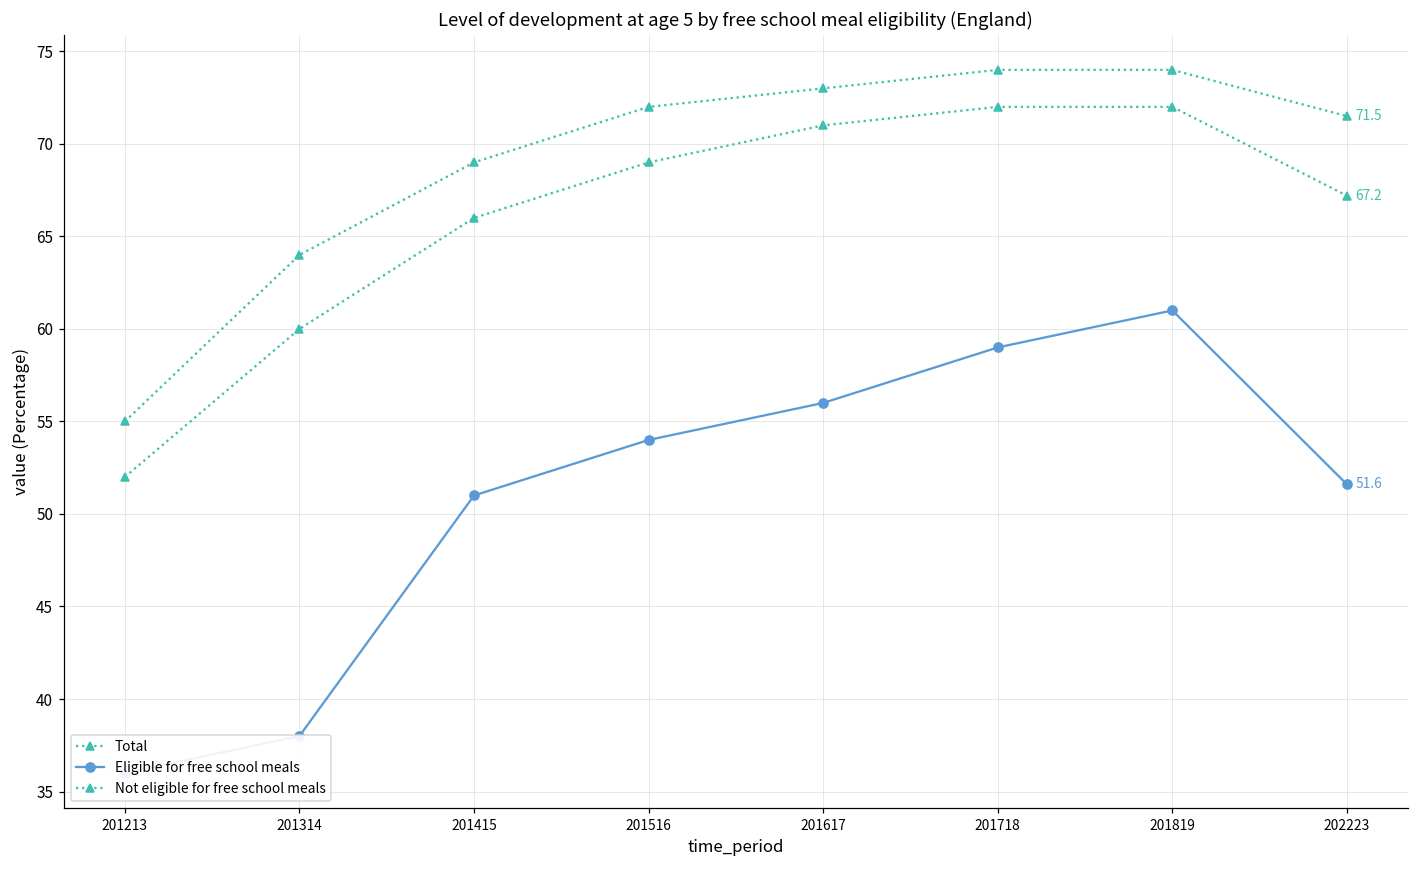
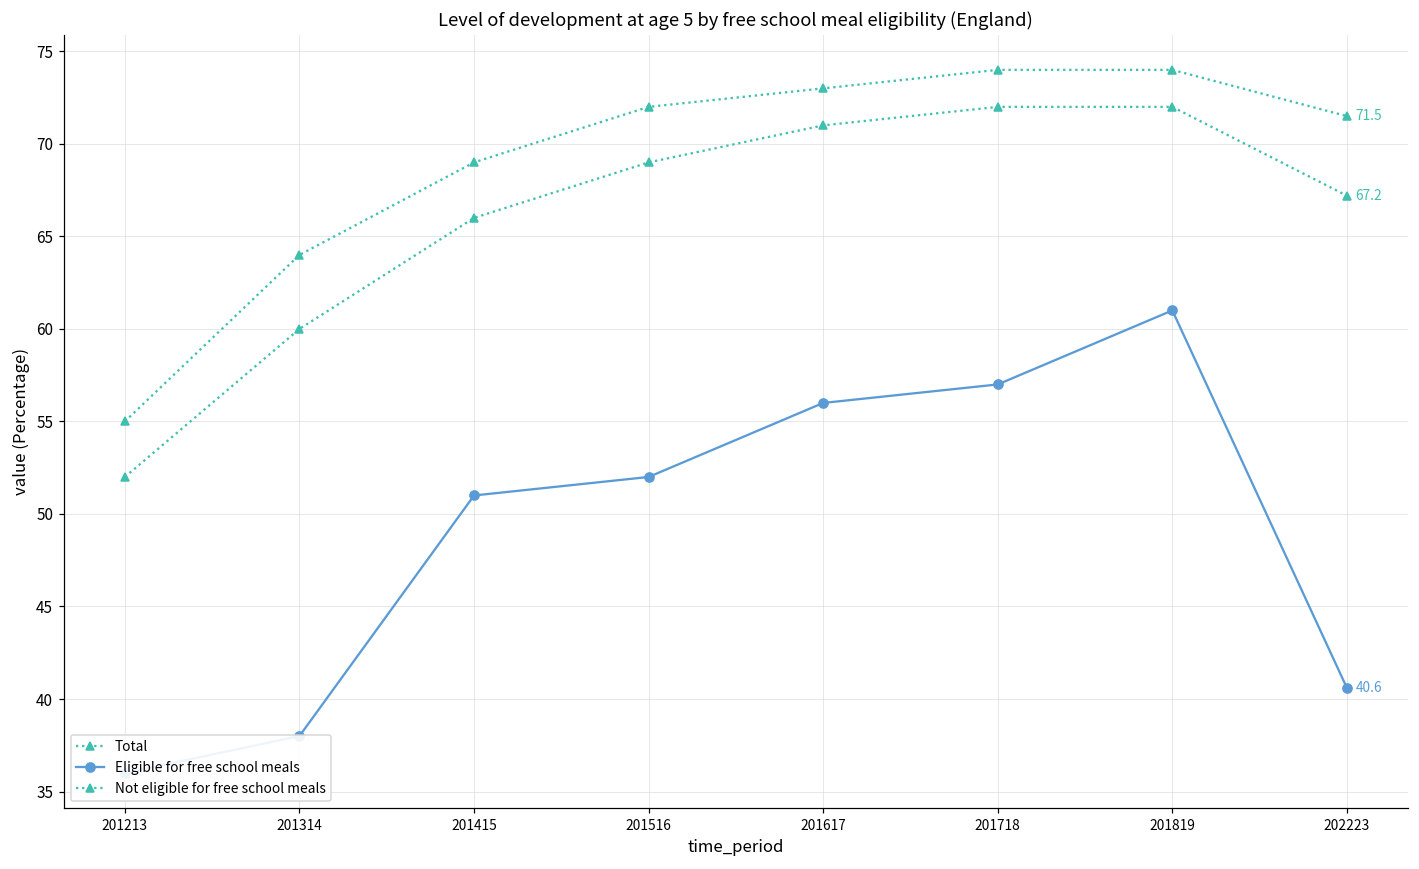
  {
    "Eligible for free school meals": {
-     "201516": 54,
-     "201718": 59,
-     "202223": 51.6
+     "201516": 52,
+     "201718": 57,
+     "202223": 40.6
    }
  }
